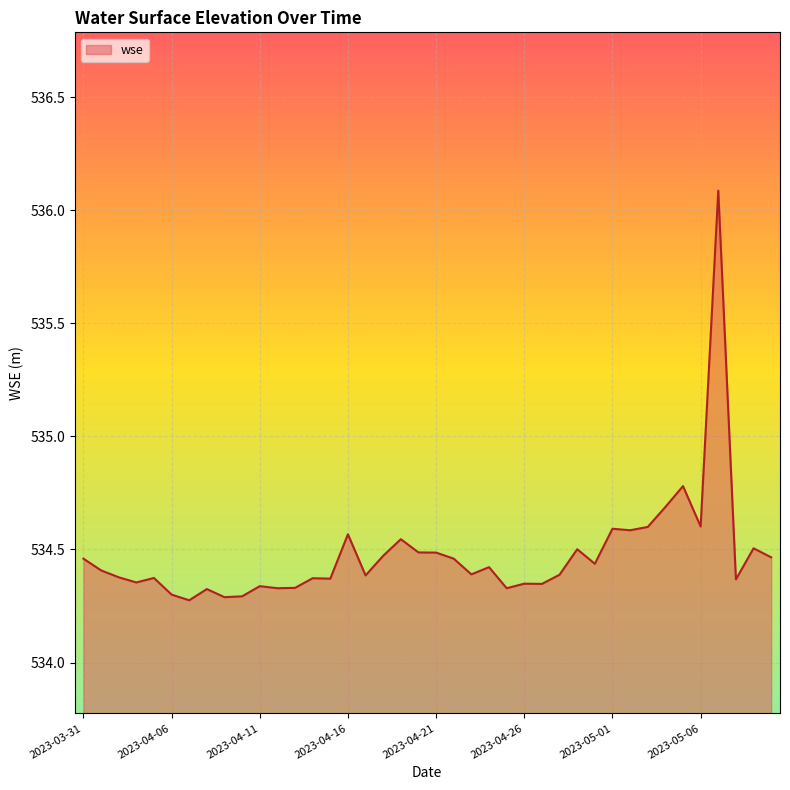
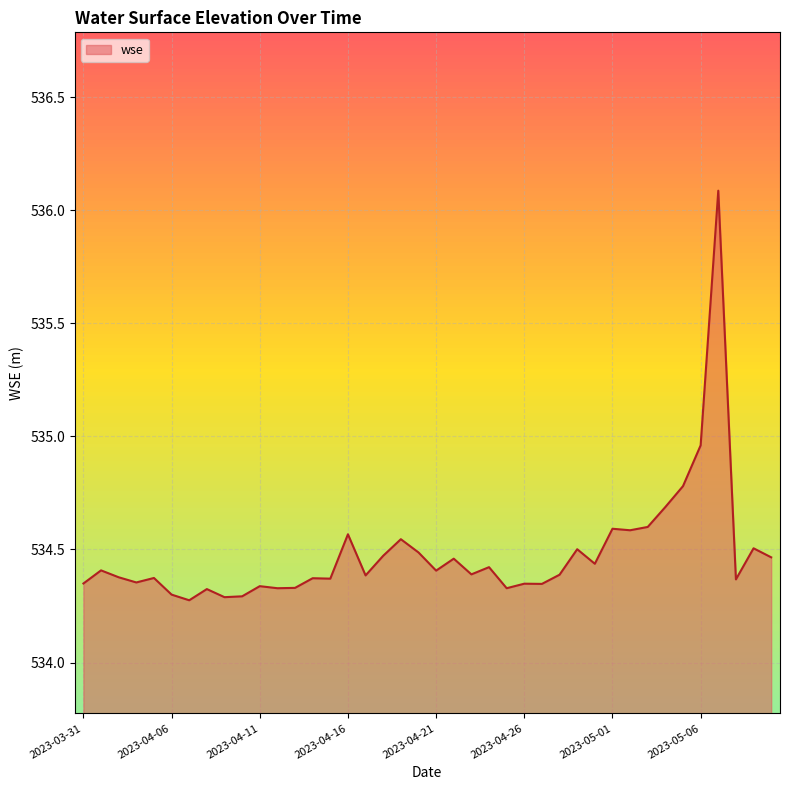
  {
-   "2023-03-31": 534.46,
+   "2023-03-31": 534.35,
    "2023-04-06": 534.30,
    "2023-04-11": 534.34,
    "2023-04-16": 534.57,
-   "2023-04-21": 534.49,
+   "2023-04-21": 534.41,
    "2023-04-26": 534.35,
    "2023-05-01": 534.59,
-   "2023-05-06": 534.60
+   "2023-05-06": 534.96
  }
